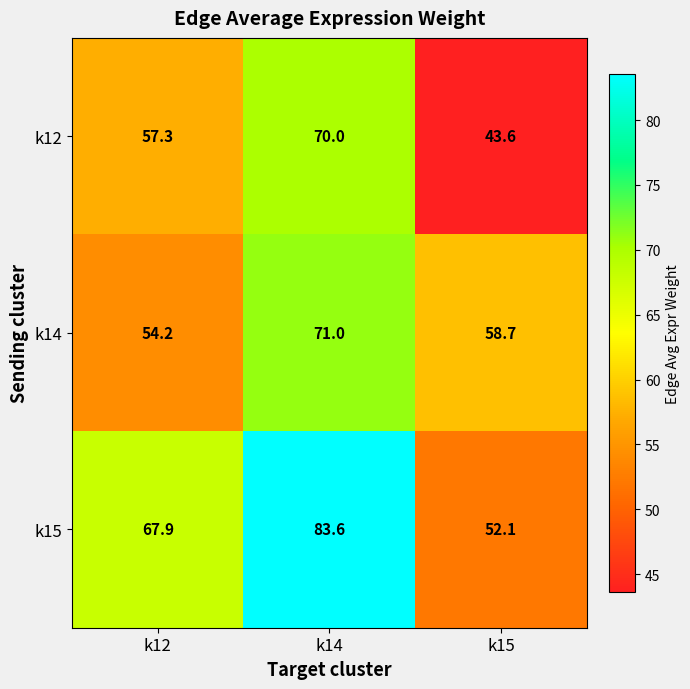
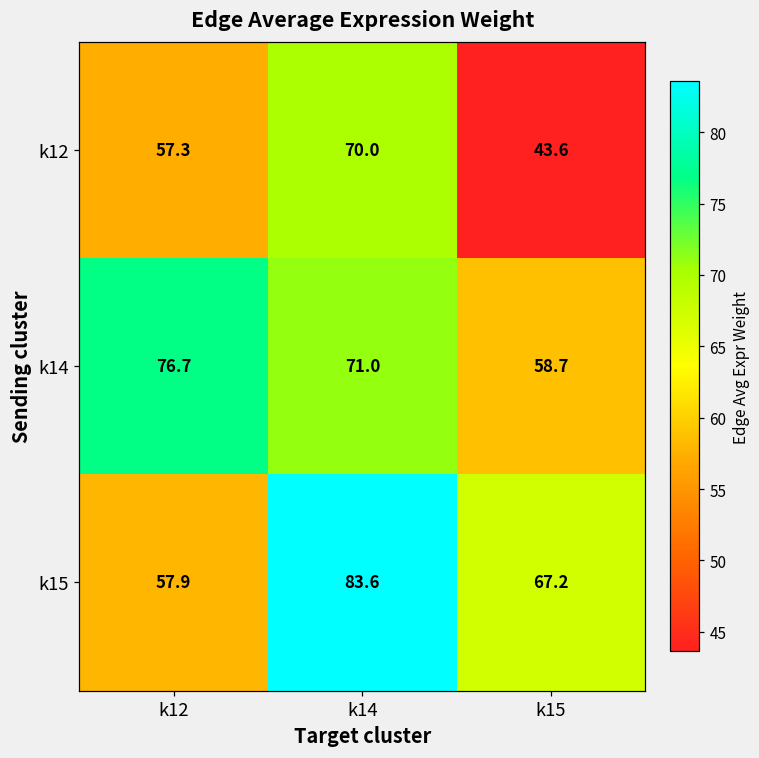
  {
    "k12": {
      "k12": 57.3,
      "k14": 70.0,
      "k15": 43.6
    },
    "k14": {
-     "k12": 54.2,
+     "k12": 76.7,
      "k14": 71.0,
      "k15": 58.7
    },
    "k15": {
-     "k12": 67.9,
+     "k12": 57.9,
      "k14": 83.6,
-     "k15": 52.1
+     "k15": 67.2
    }
  }
